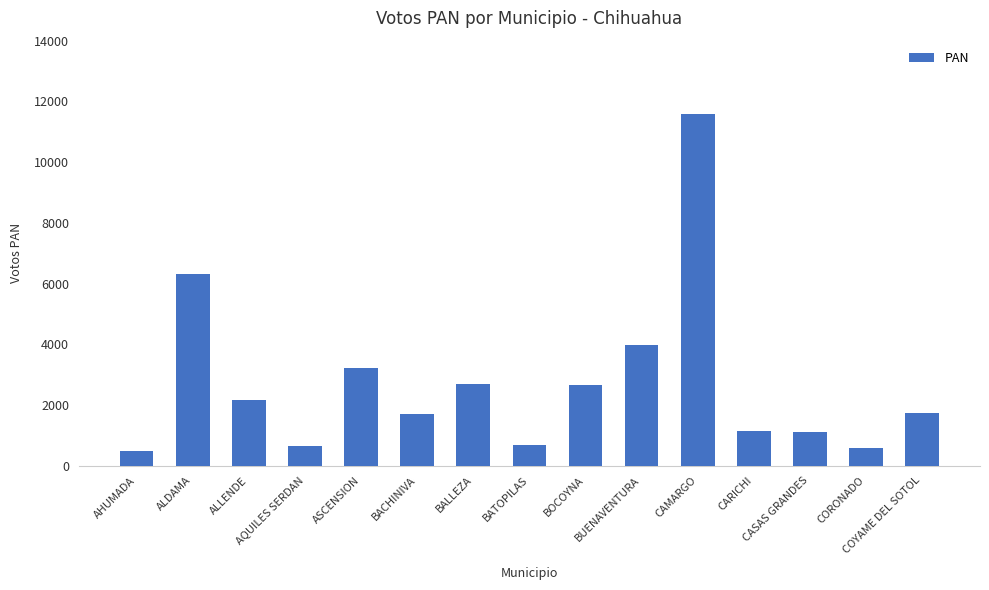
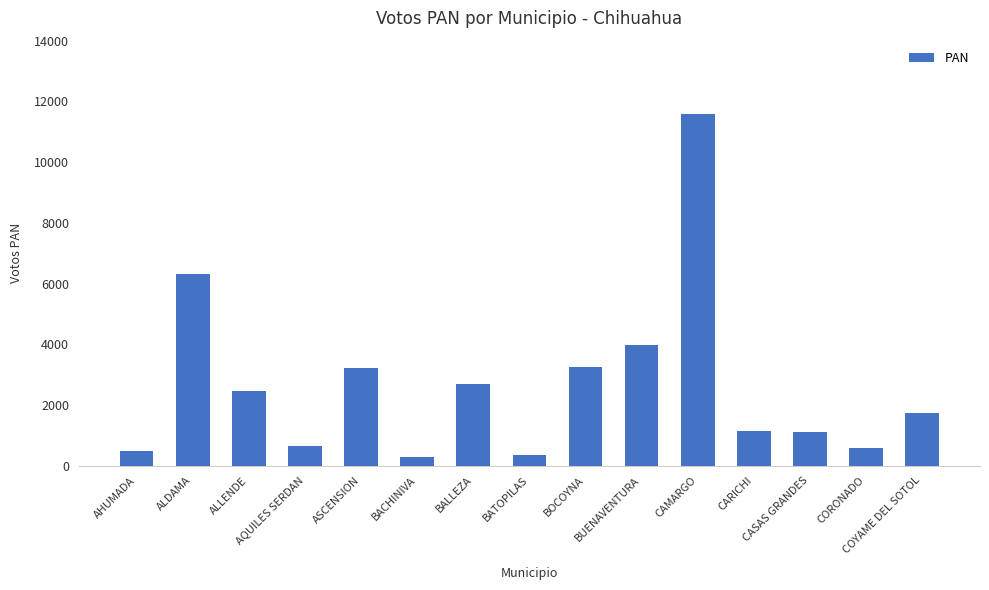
  {
    "AHUMADA": 500,
    "ALDAMA": 6300,
-   "ALLENDE": 2200,
+   "ALLENDE": 2500,
    "AQUILES SERDAN": 600,
    "ASCENSION": 3200,
-   "BACHINIVA": 1700,
+   "BACHINIVA": 300,
    "BALLEZA": 2700,
-   "BATOPILAS": 700,
-   "BOCOYNA": 2700,
+   "BATOPILAS": 400,
+   "BOCOYNA": 3200,
    "BUENAVENTURA": 4000,
    "CAMARGO": 11600,
    "CARICHI": 1100,
    "CASAS GRANDES": 1100,
    "CORONADO": 600,
    "COYAME DEL SOTOL": 1700
  }
